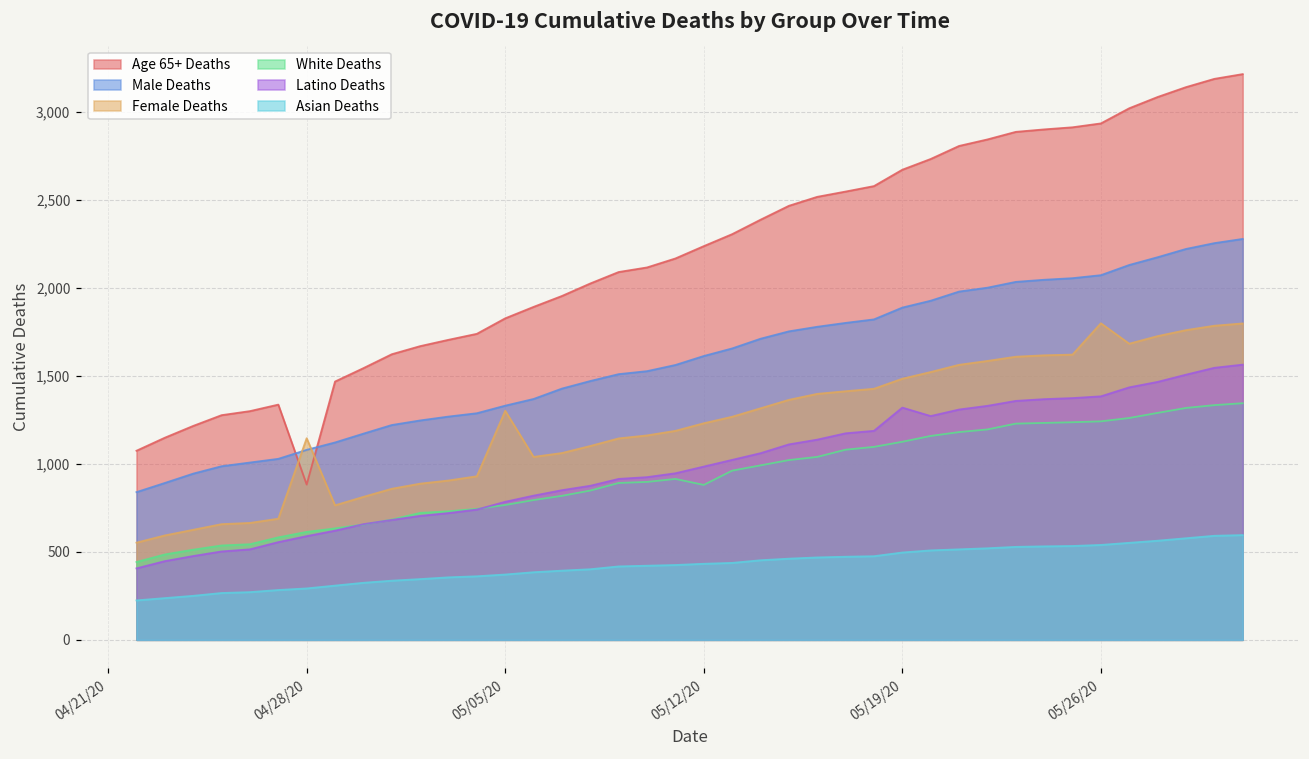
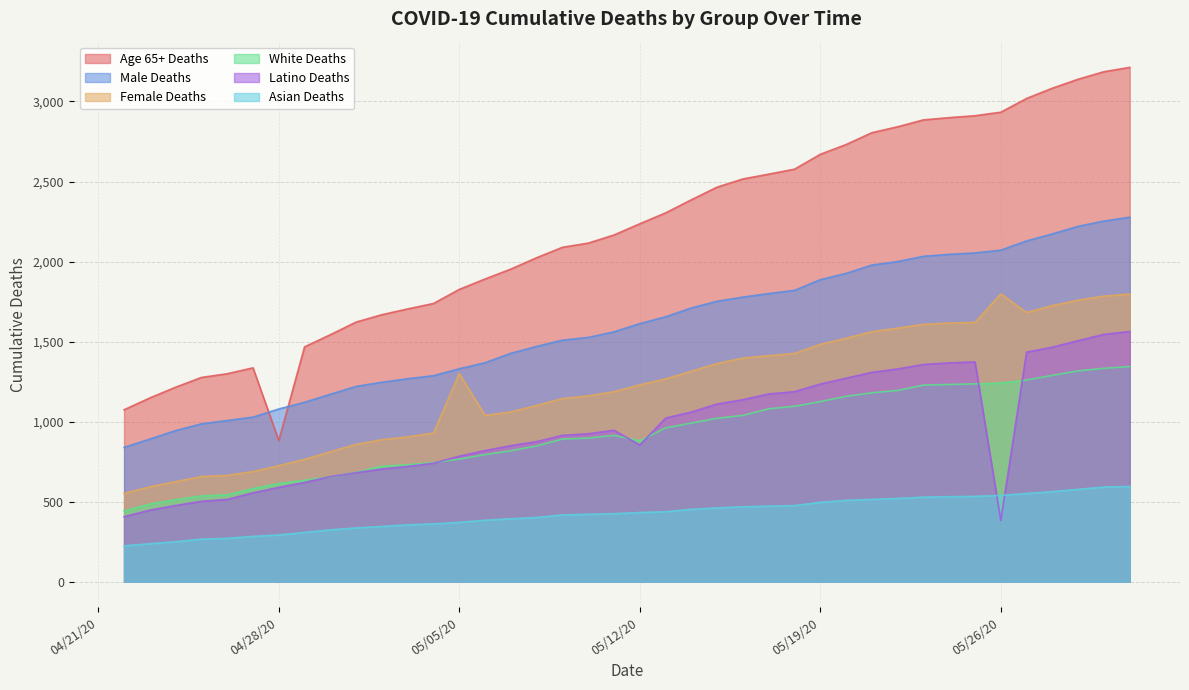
  {
    "Age 65+ Deaths": {
      "04/28/20": "880",
      "05/05/20": "1,830",
      "05/12/20": "2,240",
      "05/19/20": "2,670",
      "05/26/20": "2,930"
    },
    "Female Deaths": {
-     "04/28/20": "1,150",
+     "04/28/20": "730",
      "05/05/20": "1,300",
      "05/12/20": "1,230",
      "05/19/20": "1,480",
      "05/26/20": "1,800"
    },
    "White Deaths": {
      "04/28/20": "610",
      "05/05/20": "770",
      "05/12/20": "880",
      "05/19/20": "1,130",
      "05/26/20": "1,240"
    },
    "Latino Deaths": {
      "04/28/20": "590",
      "05/05/20": "780",
-     "05/12/20": "980",
-     "05/19/20": "1,320",
-     "05/26/20": "1,380"
+     "05/12/20": "850",
+     "05/19/20": "1,240",
+     "05/26/20": "380"
    }
  }
